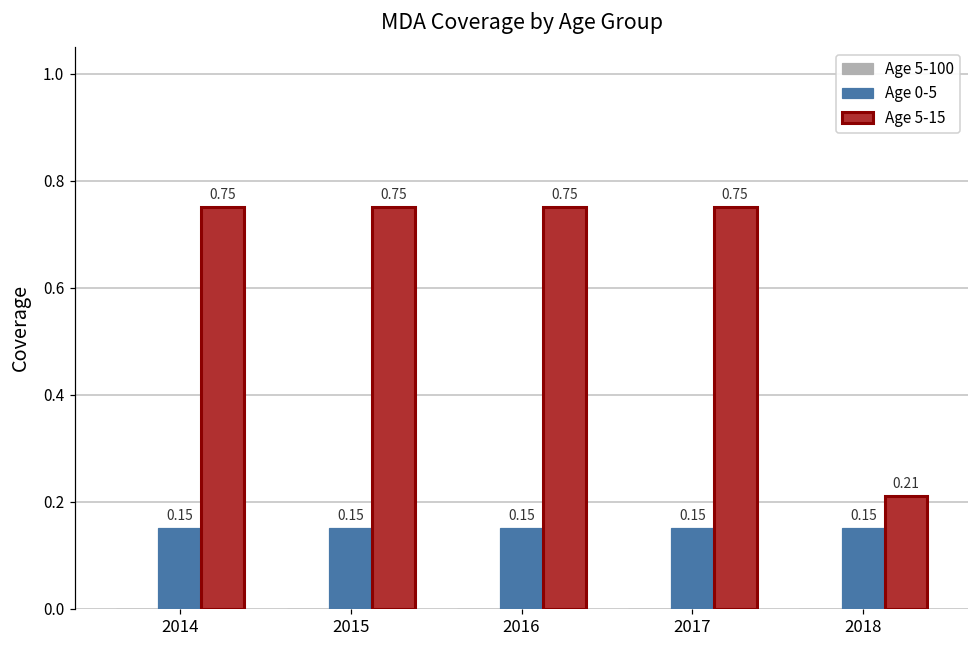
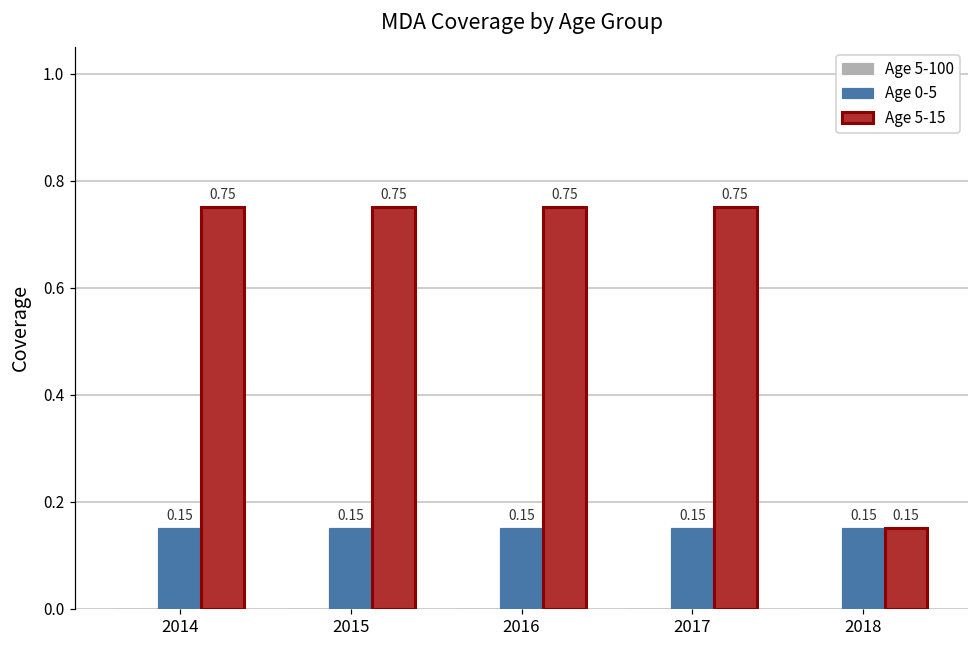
  {
    "Age 5-100": {
      "2014": 0.00,
      "2015": 0.00,
      "2016": 0.00,
      "2017": 0.00,
      "2018": 0.00
    },
    "Age 0-5": {
      "2014": 0.15,
      "2015": 0.15,
      "2016": 0.15,
      "2017": 0.15,
      "2018": 0.15
    },
    "Age 5-15": {
      "2014": 0.75,
      "2015": 0.75,
      "2016": 0.75,
      "2017": 0.75,
-     "2018": 0.21
+     "2018": 0.15
    }
  }
